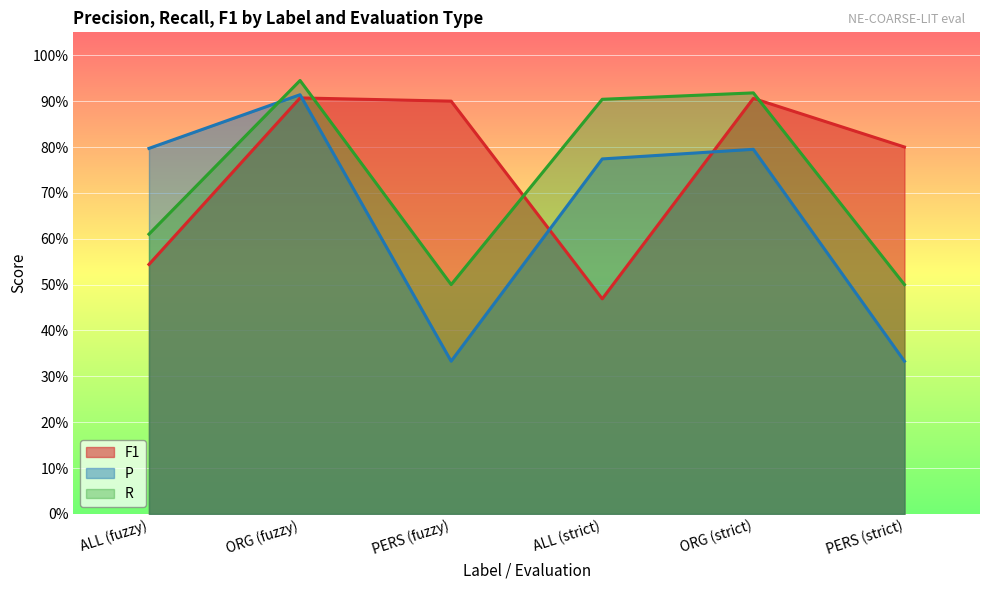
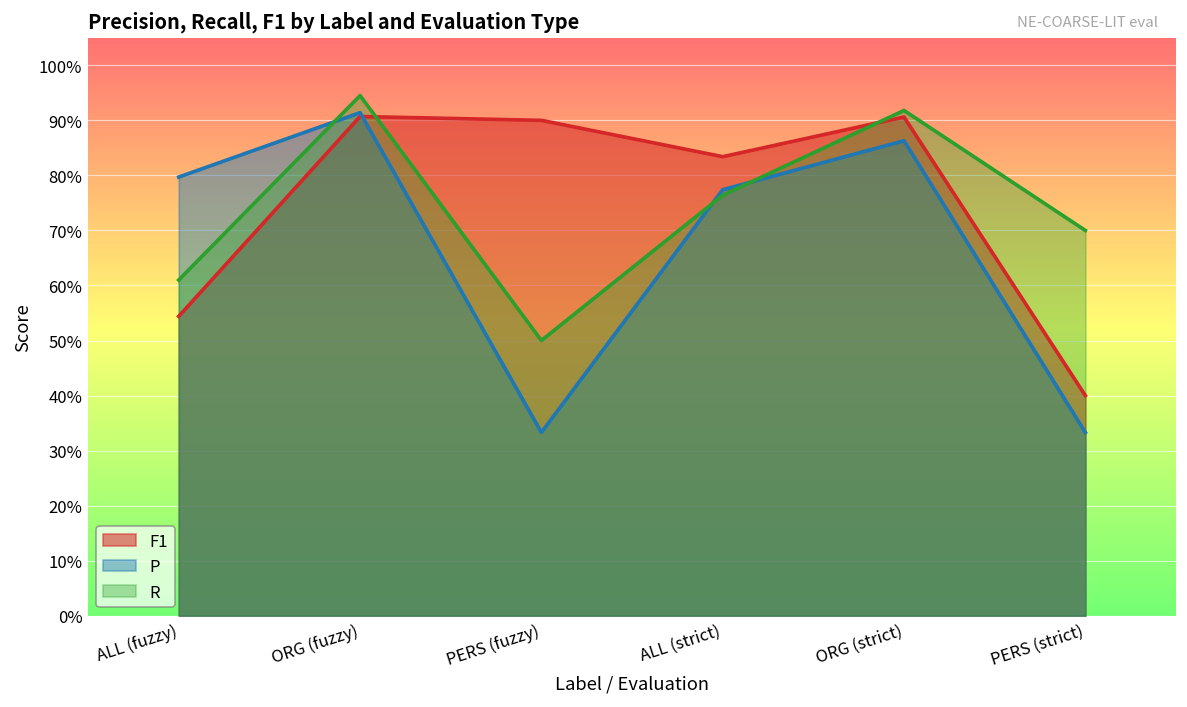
  {
    "F1": {
      "ALL (fuzzy)": "54%",
      "ORG (fuzzy)": "91%",
      "PERS (fuzzy)": "90%",
-     "ALL (strict)": "47%",
+     "ALL (strict)": "83%",
      "ORG (strict)": "91%",
-     "PERS (strict)": "80%"
+     "PERS (strict)": "40%"
    },
    "P": {
      "ALL (fuzzy)": "80%",
      "ORG (fuzzy)": "91%",
      "PERS (fuzzy)": "33%",
      "ALL (strict)": "77%",
-     "ORG (strict)": "80%",
+     "ORG (strict)": "86%",
      "PERS (strict)": "33%"
    },
    "R": {
      "ALL (fuzzy)": "61%",
      "ORG (fuzzy)": "95%",
      "PERS (fuzzy)": "50%",
-     "ALL (strict)": "90%",
+     "ALL (strict)": "76%",
      "ORG (strict)": "92%",
-     "PERS (strict)": "50%"
+     "PERS (strict)": "70%"
    }
  }
